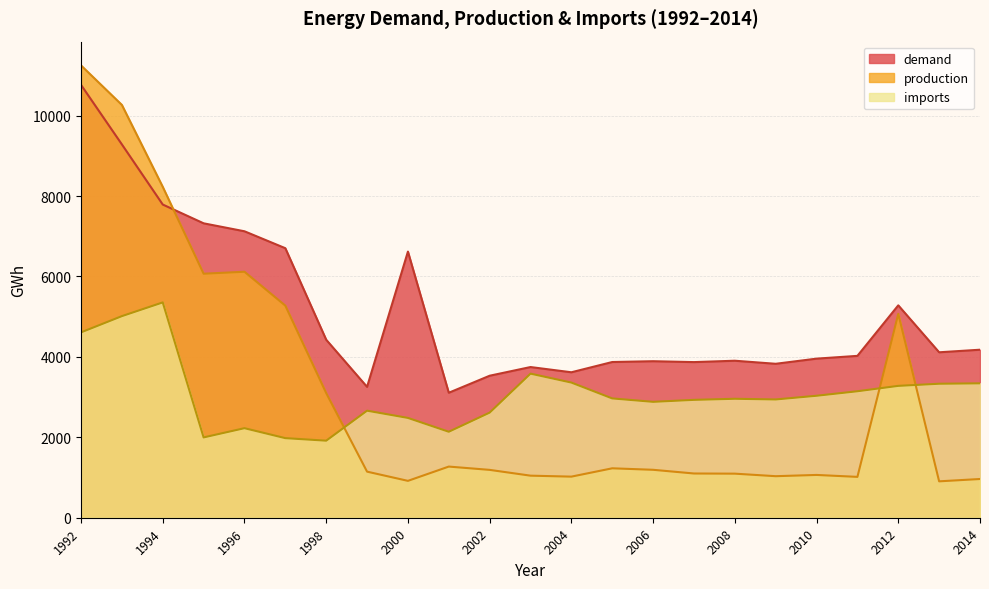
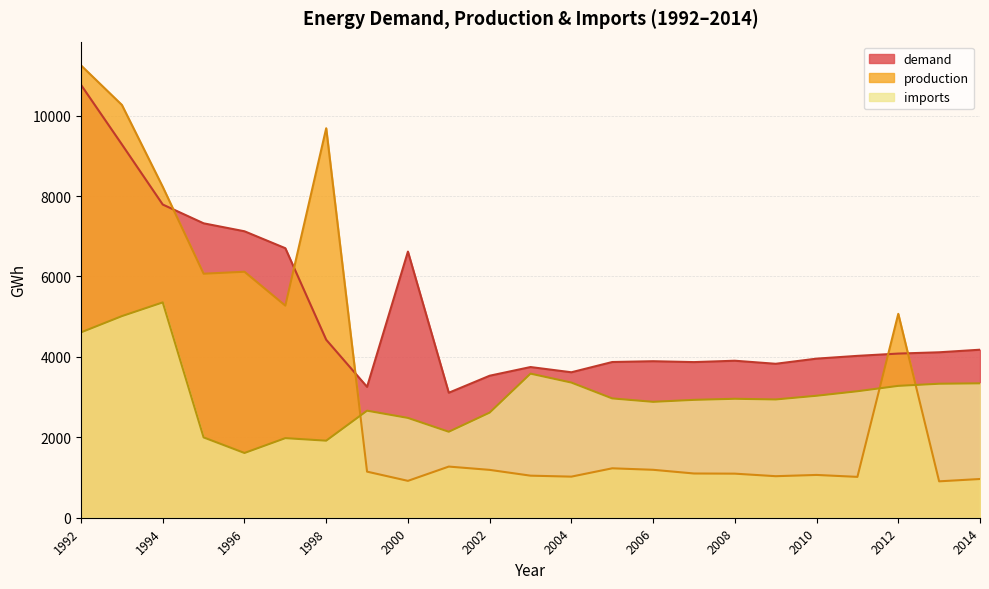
  {
    "demand": {
      "1992": 10800,
      "1994": 7800,
      "1996": 7100,
      "1998": 4400,
      "2000": 6600,
      "2002": 3500,
      "2004": 3600,
      "2006": 3900,
      "2008": 3900,
      "2010": 4000,
-     "2012": 5300,
+     "2012": 4100,
      "2014": 4200
    },
    "production": {
      "1992": 11200,
      "1994": 8200,
      "1996": 6100,
-     "1998": 3100,
+     "1998": 9700,
      "2000": 900,
      "2002": 1200,
      "2004": 1000,
      "2006": 1200,
      "2008": 1100,
      "2010": 1100,
      "2012": 5100,
      "2014": 1000
    },
    "imports": {
      "1992": 4600,
      "1994": 5400,
-     "1996": 2200,
+     "1996": 1600,
      "1998": 1900,
      "2000": 2500,
      "2002": 2600,
      "2004": 3400,
      "2006": 2900,
      "2008": 3000,
      "2010": 3000,
      "2012": 3300,
      "2014": 3300
    }
  }
